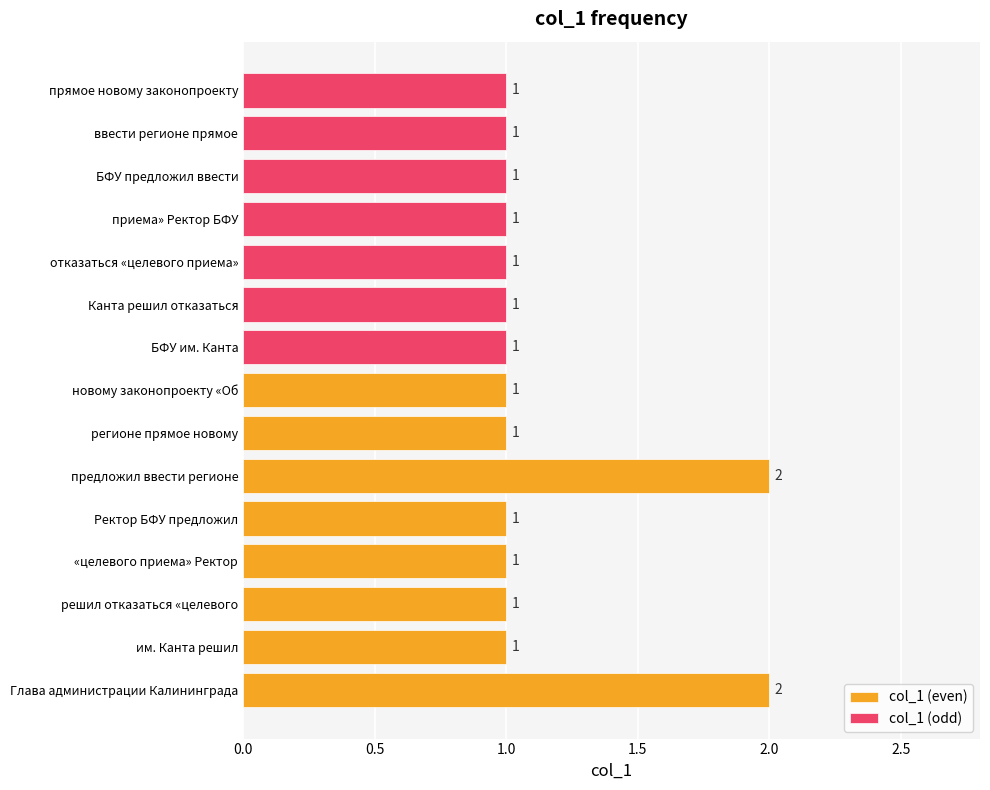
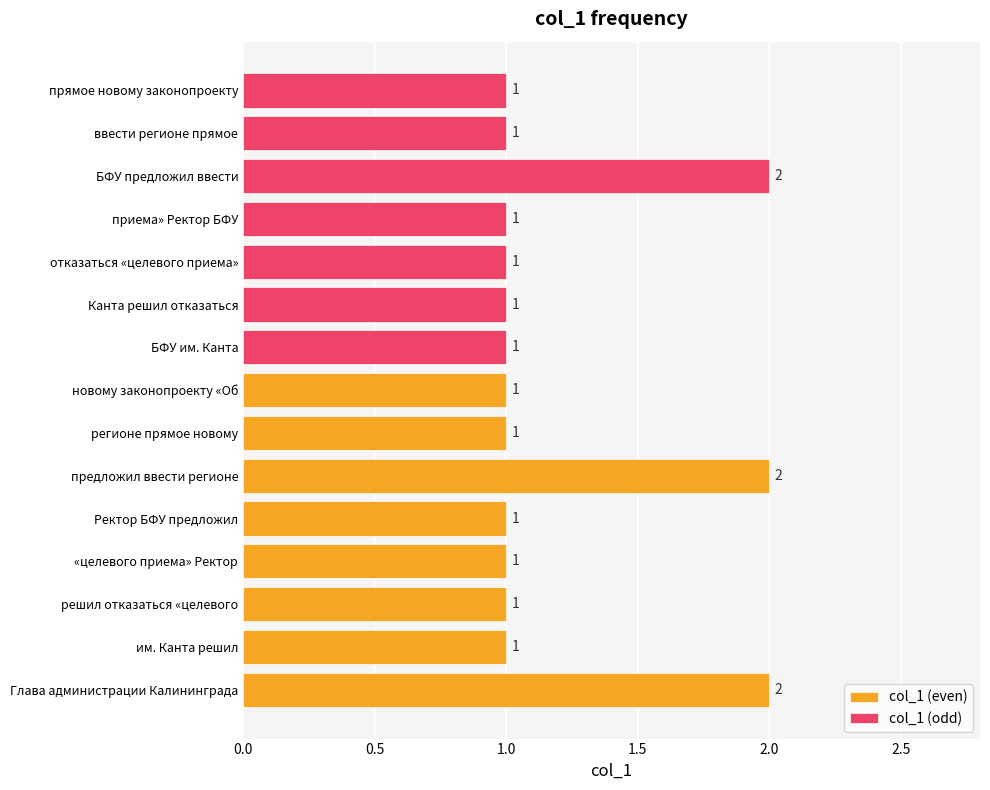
  {
    "col_1 (even)": {
      "новому законопроекту «Об": 1,
      "регионе прямое новому": 1,
      "предложил ввести регионе": 2,
      "Ректор БФУ предложил": 1,
      "«целевого приема» Ректор": 1,
      "решил отказаться «целевого": 1,
      "им. Канта решил": 1,
      "Глава администрации Калининграда": 2
    },
    "col_1 (odd)": {
      "прямое новому законопроекту": 1,
      "ввести регионе прямое": 1,
-     "БФУ предложил ввести": 1,
+     "БФУ предложил ввести": 2,
      "приема» Ректор БФУ": 1,
      "отказаться «целевого приема»": 1,
      "Канта решил отказаться": 1,
      "БФУ им. Канта": 1
    }
  }
